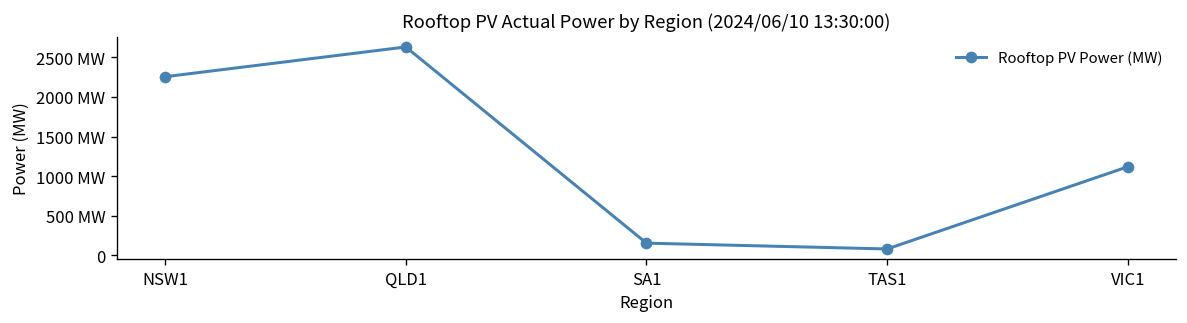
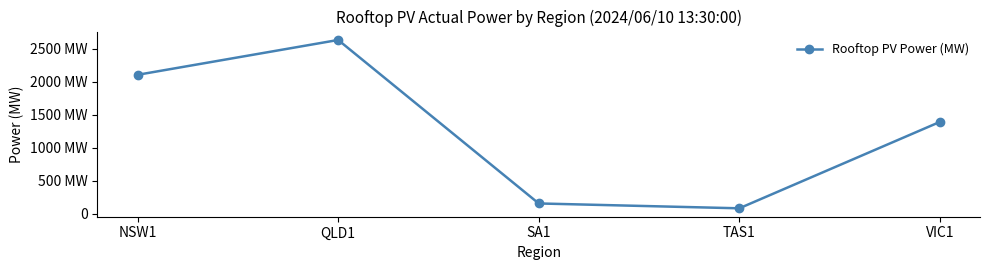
  {
-   "NSW1": "2300 MW",
+   "NSW1": "2100 MW",
    "QLD1": "2600 MW",
    "SA1": "200 MW",
    "TAS1": "100 MW",
-   "VIC1": "1100 MW"
+   "VIC1": "1400 MW"
  }
